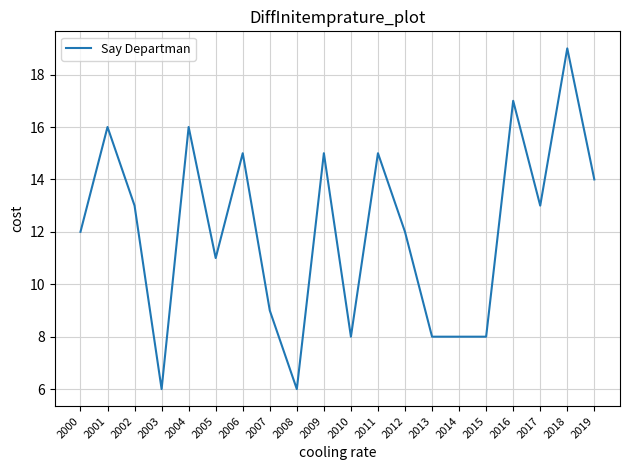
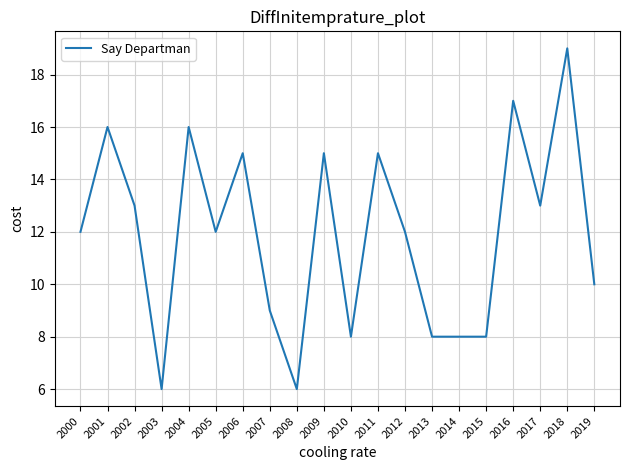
  {
    "2000": 12,
    "2001": 16,
    "2002": 13,
    "2003": 6,
    "2004": 16,
-   "2005": 11,
+   "2005": 12,
    "2006": 15,
    "2007": 9,
    "2008": 6,
    "2009": 15,
    "2010": 8,
    "2011": 15,
    "2012": 12,
    "2013": 8,
    "2014": 8,
    "2015": 8,
    "2016": 17,
    "2017": 13,
    "2018": 19,
-   "2019": 14
+   "2019": 10
  }
